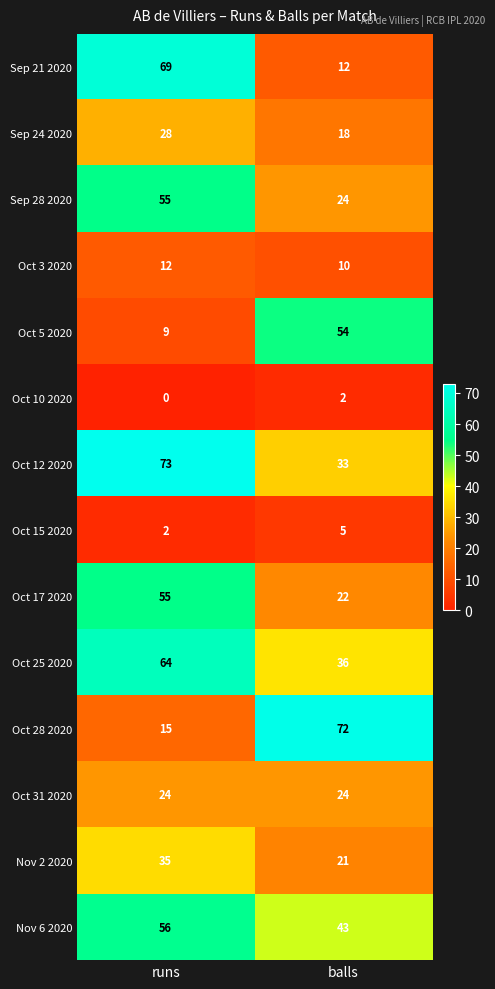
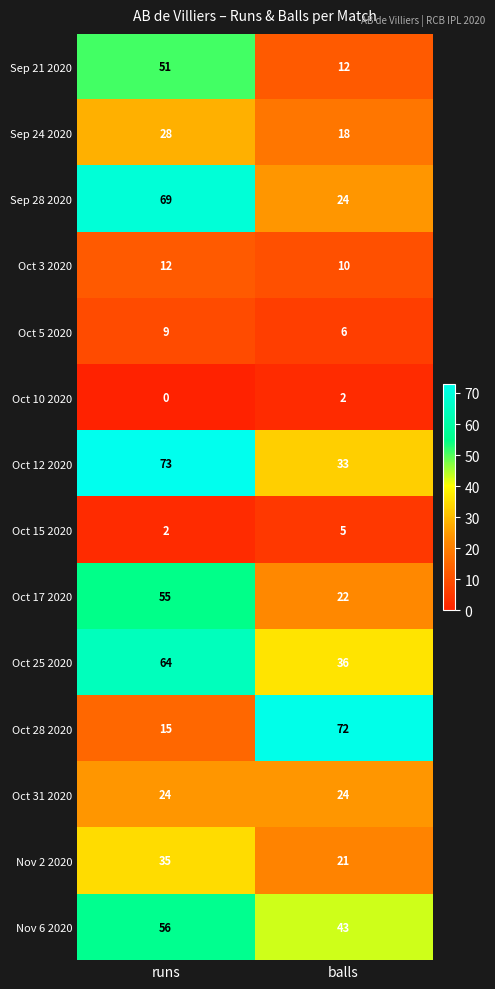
  {
    "Sep 21 2020": {
-     "runs": 69,
+     "runs": 51,
      "balls": 12
    },
    "Sep 24 2020": {
      "runs": 28,
      "balls": 18
    },
    "Sep 28 2020": {
-     "runs": 55,
+     "runs": 69,
      "balls": 24
    },
    "Oct 3 2020": {
      "runs": 12,
      "balls": 10
    },
    "Oct 5 2020": {
      "runs": 9,
-     "balls": 54
+     "balls": 6
    },
    "Oct 10 2020": {
      "runs": 0,
      "balls": 2
    },
    "Oct 12 2020": {
      "runs": 73,
      "balls": 33
    },
    "Oct 15 2020": {
      "runs": 2,
      "balls": 5
    },
    "Oct 17 2020": {
      "runs": 55,
      "balls": 22
    },
    "Oct 25 2020": {
      "runs": 64,
      "balls": 36
    },
    "Oct 28 2020": {
      "runs": 15,
      "balls": 72
    },
    "Oct 31 2020": {
      "runs": 24,
      "balls": 24
    },
    "Nov 2 2020": {
      "runs": 35,
      "balls": 21
    },
    "Nov 6 2020": {
      "runs": 56,
      "balls": 43
    }
  }
